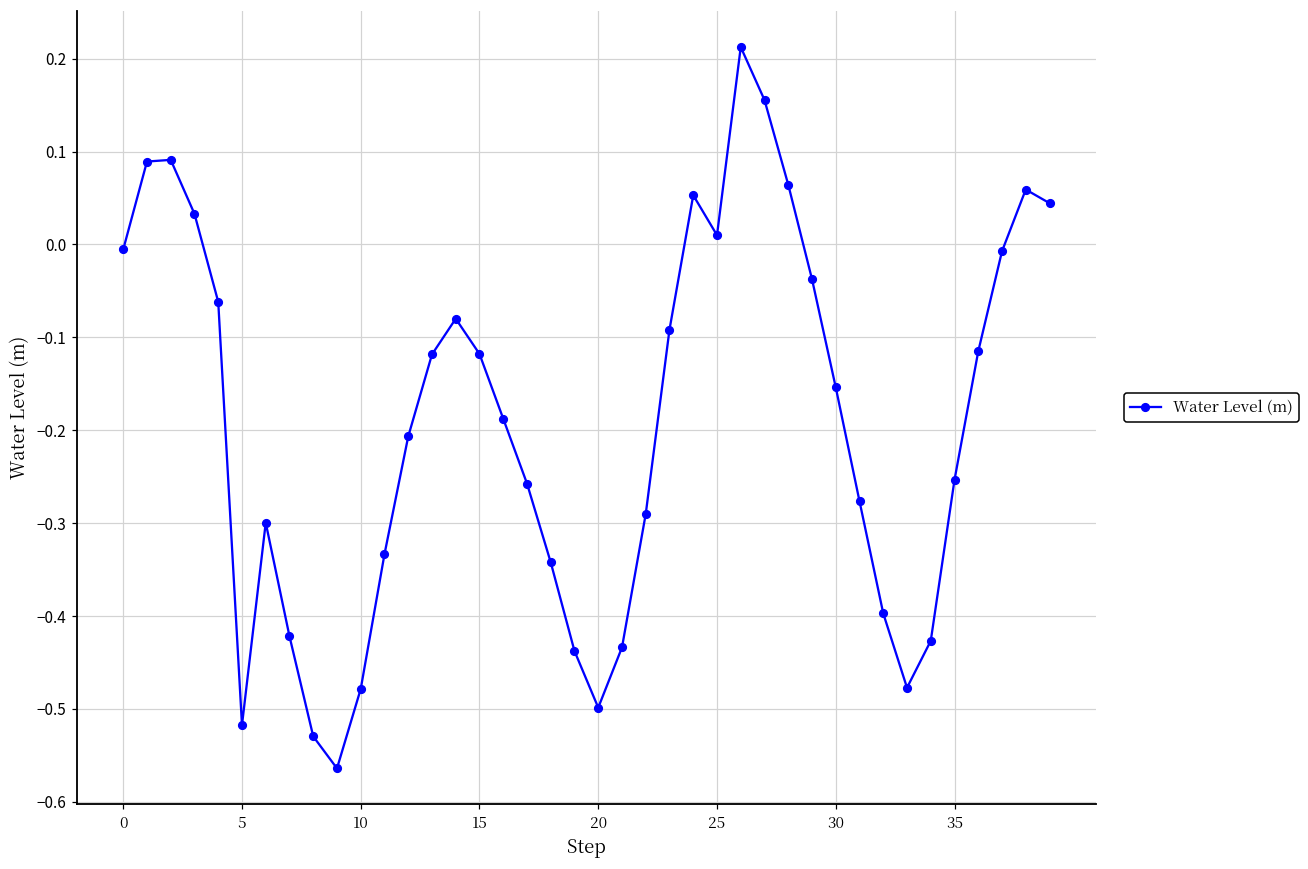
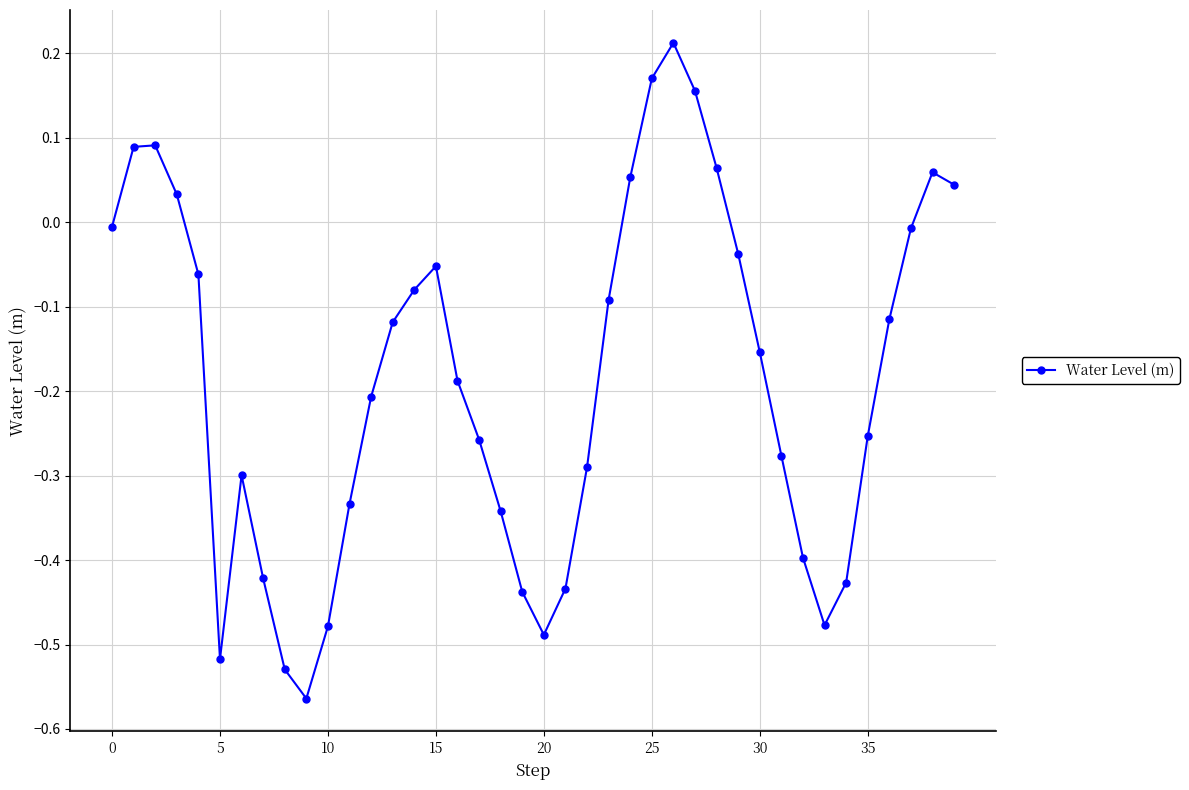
  {
    "0": -0.01,
    "5": -0.52,
    "10": -0.48,
-   "15": -0.12,
-   "20": -0.50,
-   "25": 0.01,
+   "15": -0.05,
+   "20": -0.49,
+   "25": 0.17,
    "30": -0.15,
    "35": -0.25
  }
